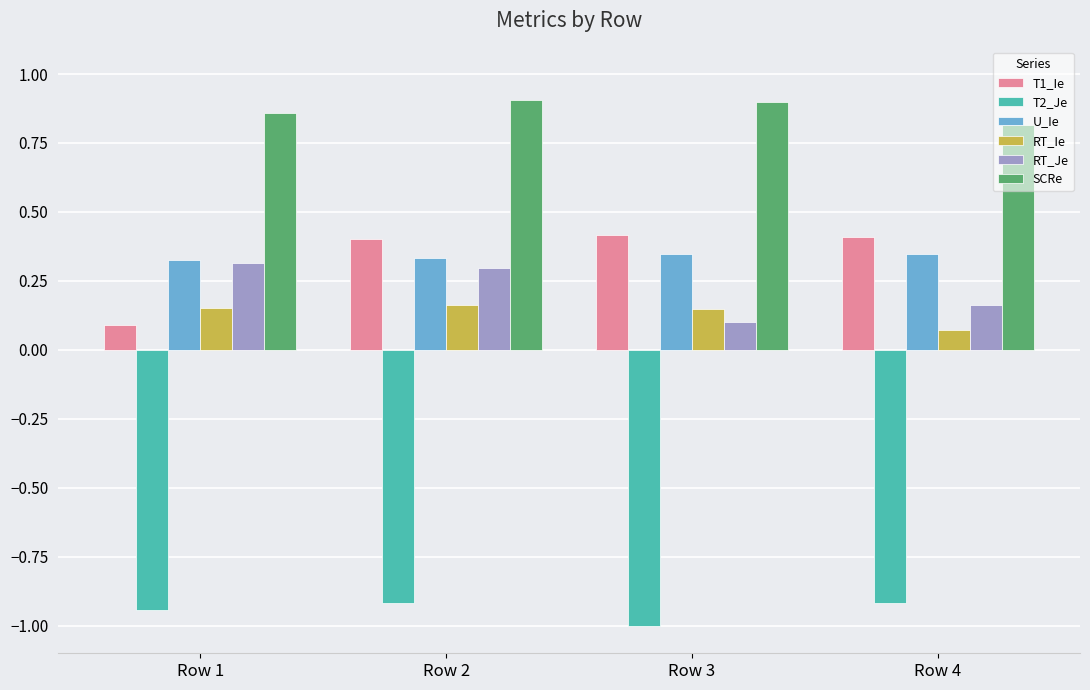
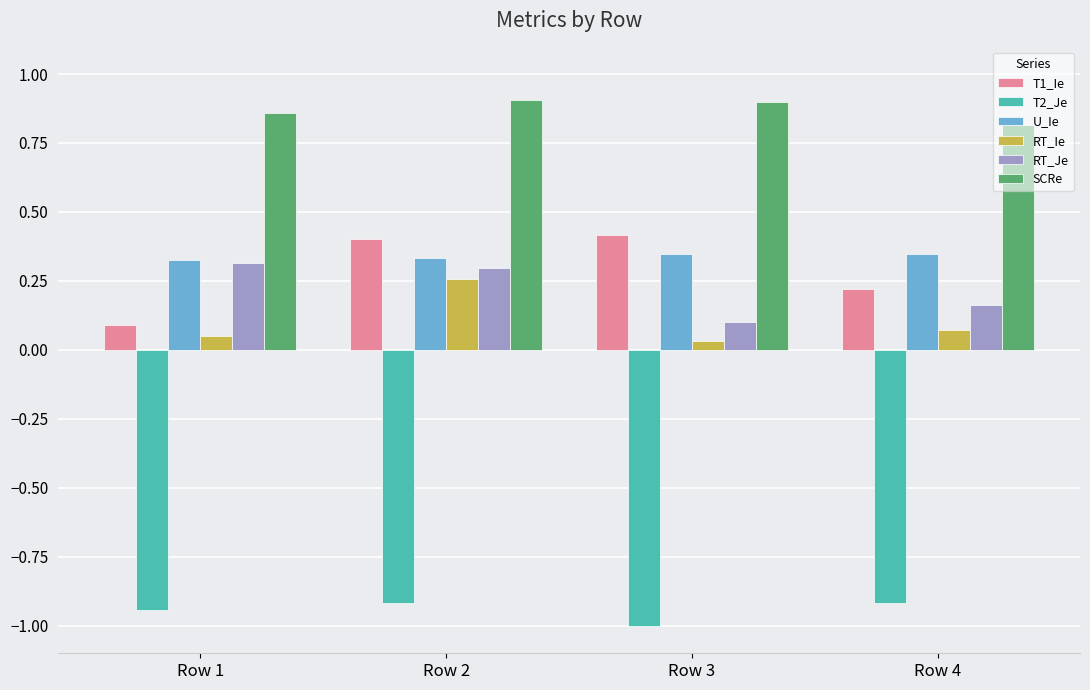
  {
    "T1_Ie": {
      "Row 1": 0.09,
      "Row 2": 0.40,
      "Row 3": 0.42,
-     "Row 4": 0.41
+     "Row 4": 0.22
    },
    "RT_Ie": {
-     "Row 1": 0.15,
-     "Row 2": 0.16,
-     "Row 3": 0.15,
+     "Row 1": 0.05,
+     "Row 2": 0.26,
+     "Row 3": 0.03,
      "Row 4": 0.07
    },
    "SCRe": {
      "Row 1": 0.86,
      "Row 2": 0.91,
      "Row 3": 0.90
    }
  }
